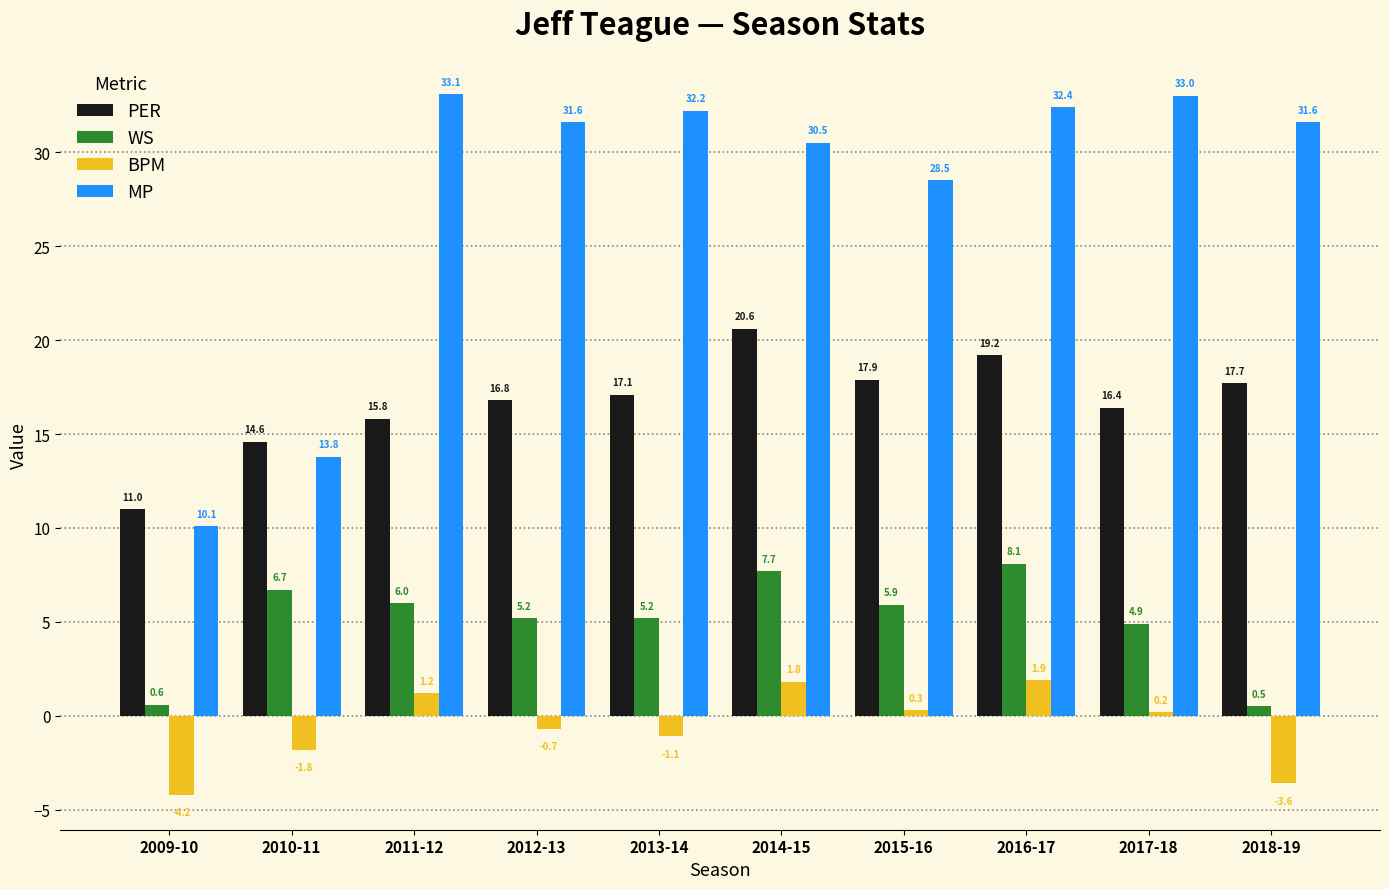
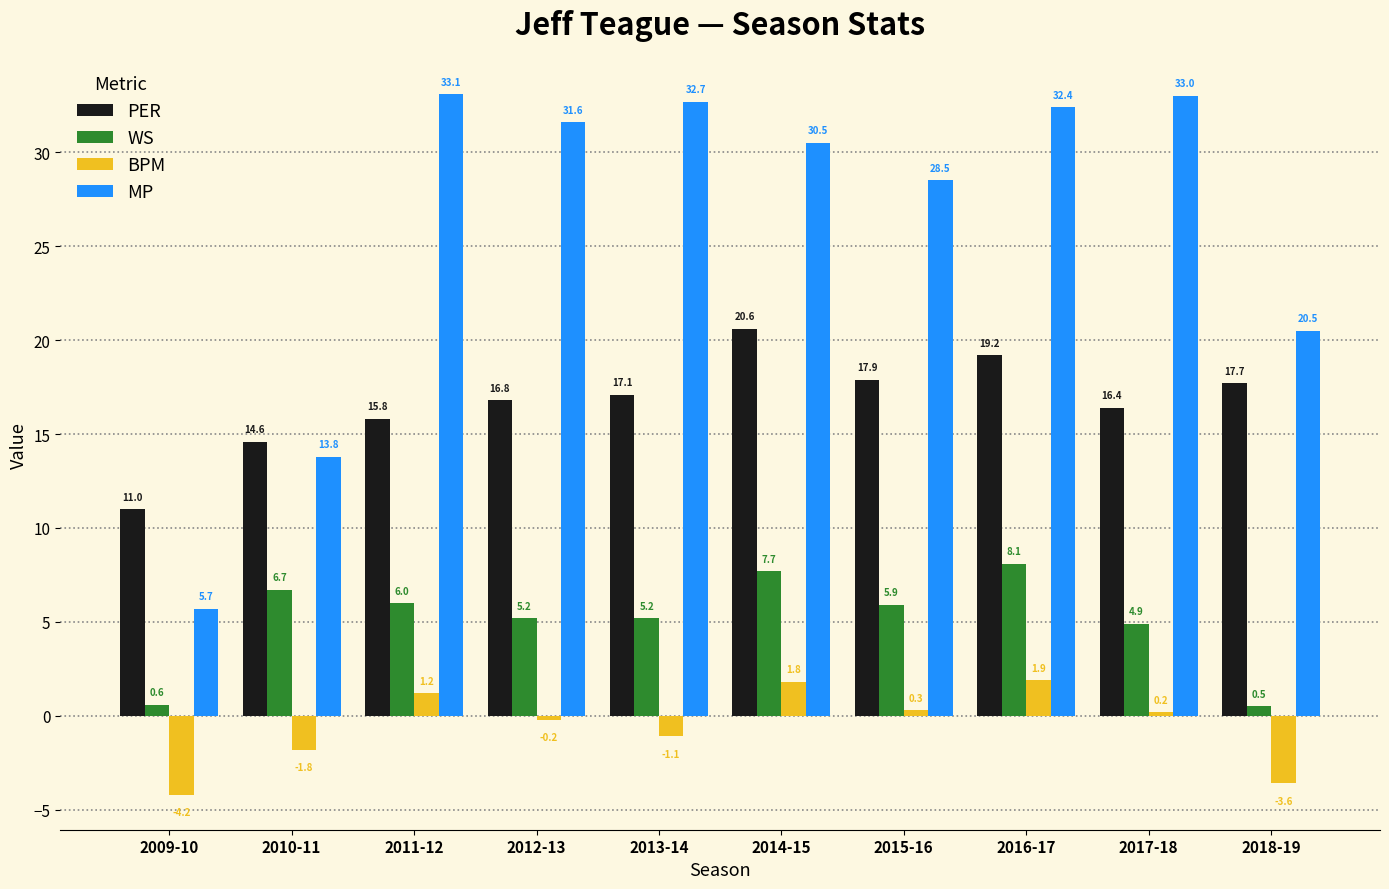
  {
    "PER": {
      "2009-10": 11.0,
      "2010-11": 14.6,
      "2011-12": 15.8,
      "2012-13": 16.8,
      "2013-14": 17.1,
      "2014-15": 20.6,
      "2015-16": 17.9,
      "2016-17": 19.2,
      "2017-18": 16.4,
      "2018-19": 17.7
    },
    "WS": {
      "2009-10": 0.6,
      "2010-11": 6.7,
      "2011-12": 6.0,
      "2012-13": 5.2,
      "2013-14": 5.2,
      "2014-15": 7.7,
      "2015-16": 5.9,
      "2016-17": 8.1,
      "2017-18": 4.9,
      "2018-19": 0.5
    },
    "BPM": {
      "2009-10": -4.2,
      "2010-11": -1.8,
      "2011-12": 1.2,
-     "2012-13": -0.7,
+     "2012-13": -0.2,
      "2013-14": -1.1,
      "2014-15": 1.8,
      "2015-16": 0.3,
      "2016-17": 1.9,
      "2017-18": 0.2,
      "2018-19": -3.6
    },
    "MP": {
-     "2009-10": 10.1,
+     "2009-10": 5.7,
      "2010-11": 13.8,
      "2011-12": 33.1,
      "2012-13": 31.6,
-     "2013-14": 32.2,
+     "2013-14": 32.7,
      "2014-15": 30.5,
      "2015-16": 28.5,
      "2016-17": 32.4,
      "2017-18": 33.0,
-     "2018-19": 31.6
+     "2018-19": 20.5
    }
  }
